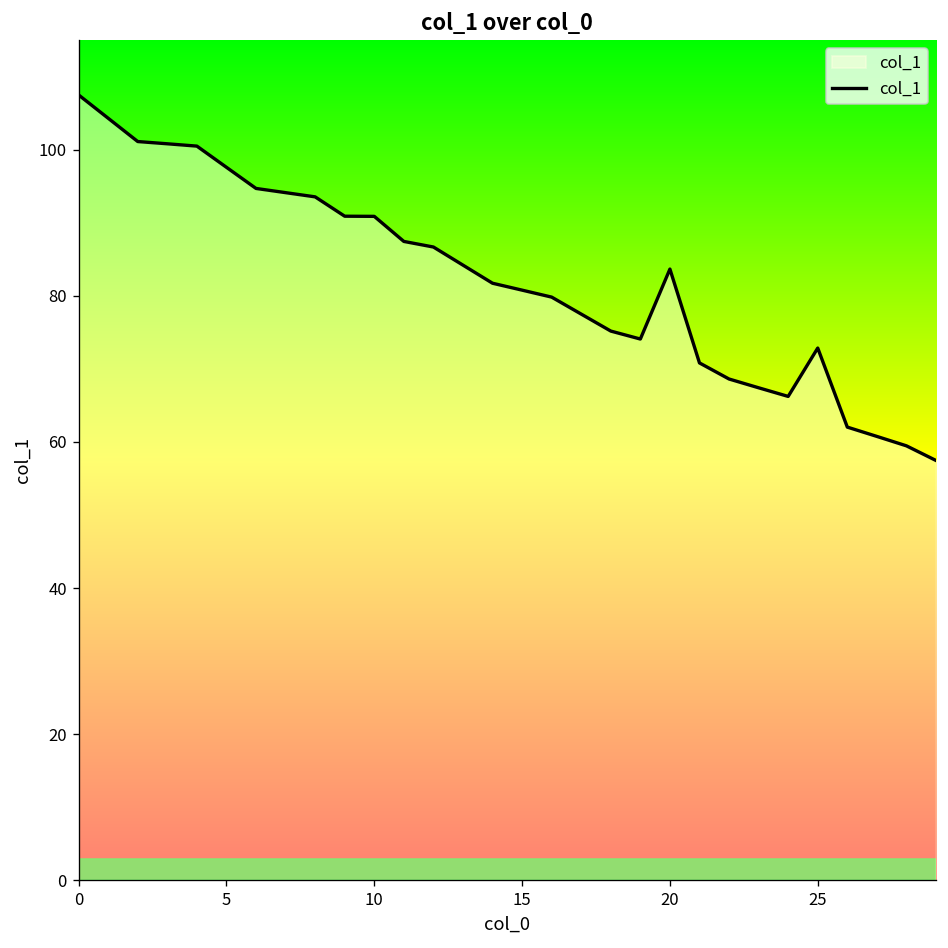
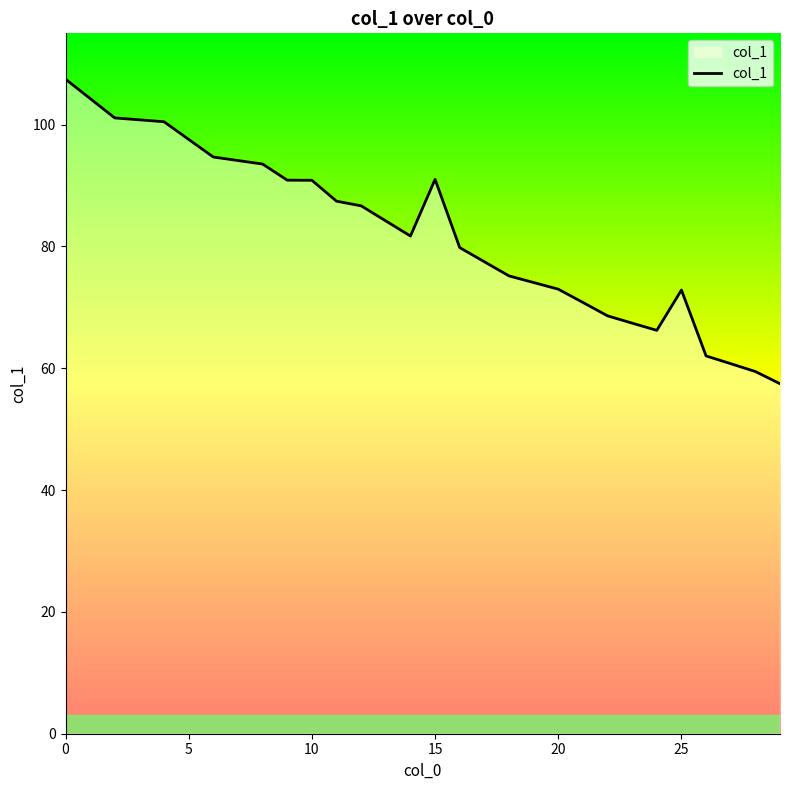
  {
    "0": 107,
    "5": 98,
    "10": 91,
-   "15": 81,
-   "20": 84,
+   "15": 91,
+   "20": 73,
    "25": 73
  }
